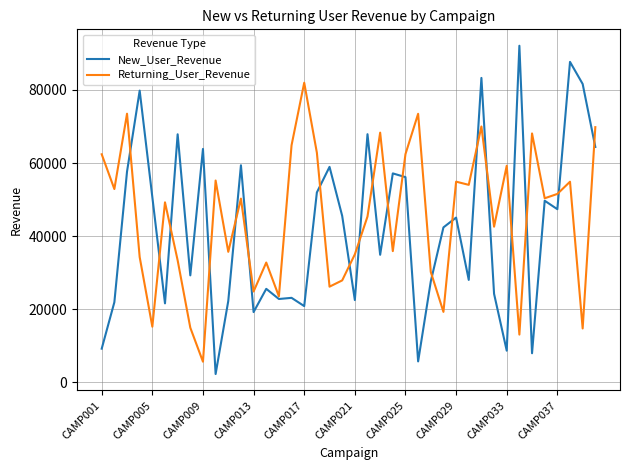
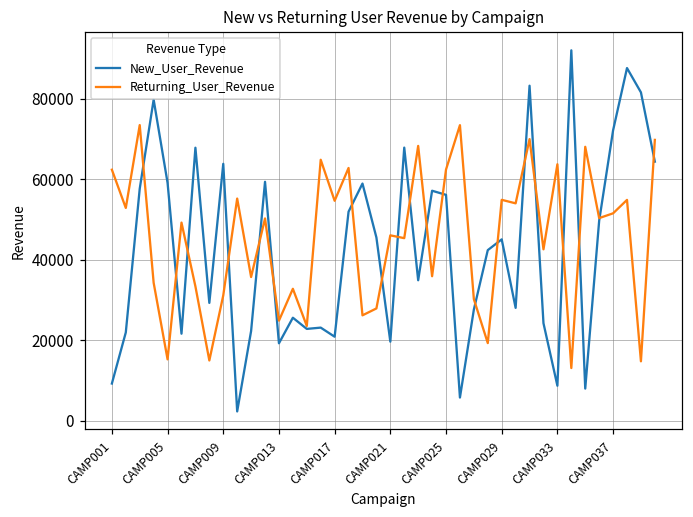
  {
    "New_User_Revenue": {
      "CAMP001": 9000,
-     "CAMP005": 51000,
+     "CAMP005": 59000,
      "CAMP009": 64000,
      "CAMP013": 19000,
      "CAMP017": 21000,
-     "CAMP021": 23000,
+     "CAMP021": 20000,
      "CAMP025": 56000,
      "CAMP029": 45000,
      "CAMP033": 9000,
-     "CAMP037": 47000
+     "CAMP037": 72000
    },
    "Returning_User_Revenue": {
      "CAMP001": 62000,
      "CAMP005": 15000,
-     "CAMP009": 6000,
+     "CAMP009": 31000,
      "CAMP013": 25000,
-     "CAMP017": 82000,
-     "CAMP021": 35000,
+     "CAMP017": 55000,
+     "CAMP021": 46000,
      "CAMP025": 62000,
      "CAMP029": 55000,
-     "CAMP033": 59000,
+     "CAMP033": 64000,
      "CAMP037": 52000
    }
  }
